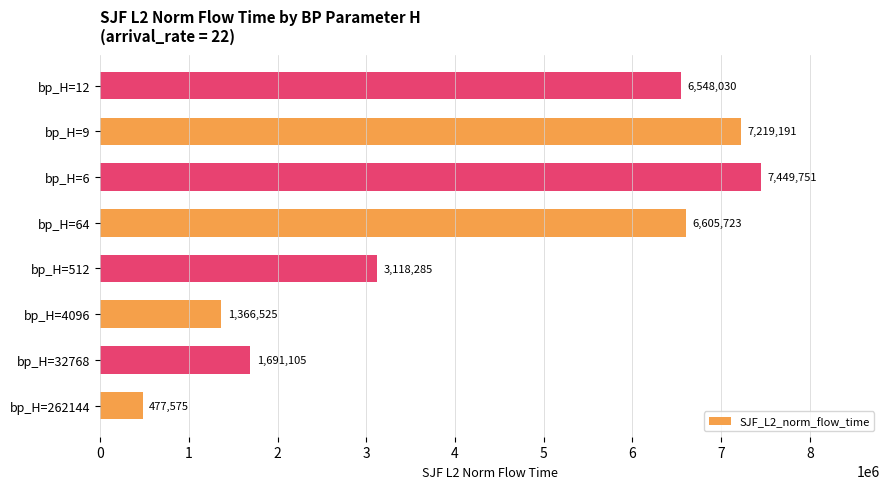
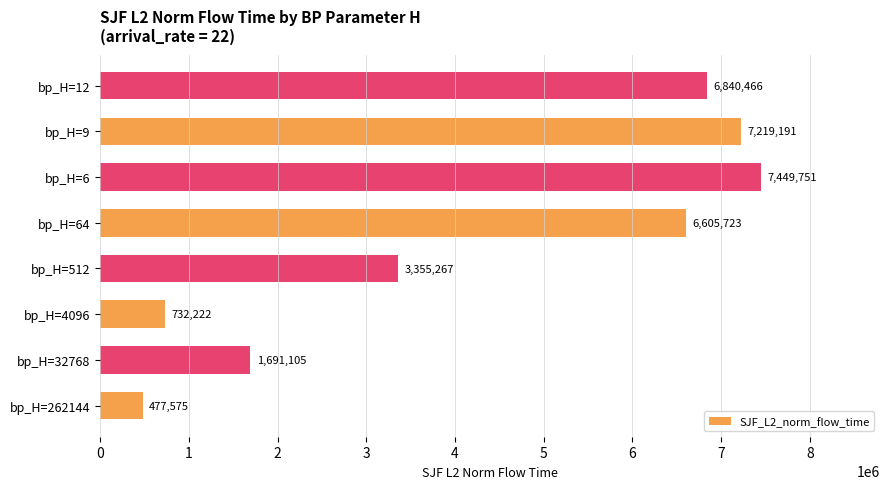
  {
-   "bp_H=12": "6,548,030",
+   "bp_H=12": "6,840,466",
    "bp_H=9": "7,219,191",
    "bp_H=6": "7,449,751",
    "bp_H=64": "6,605,723",
-   "bp_H=512": "3,118,285",
-   "bp_H=4096": "1,366,525",
+   "bp_H=512": "3,355,267",
+   "bp_H=4096": "732,222",
    "bp_H=32768": "1,691,105",
    "bp_H=262144": "477,575"
  }
